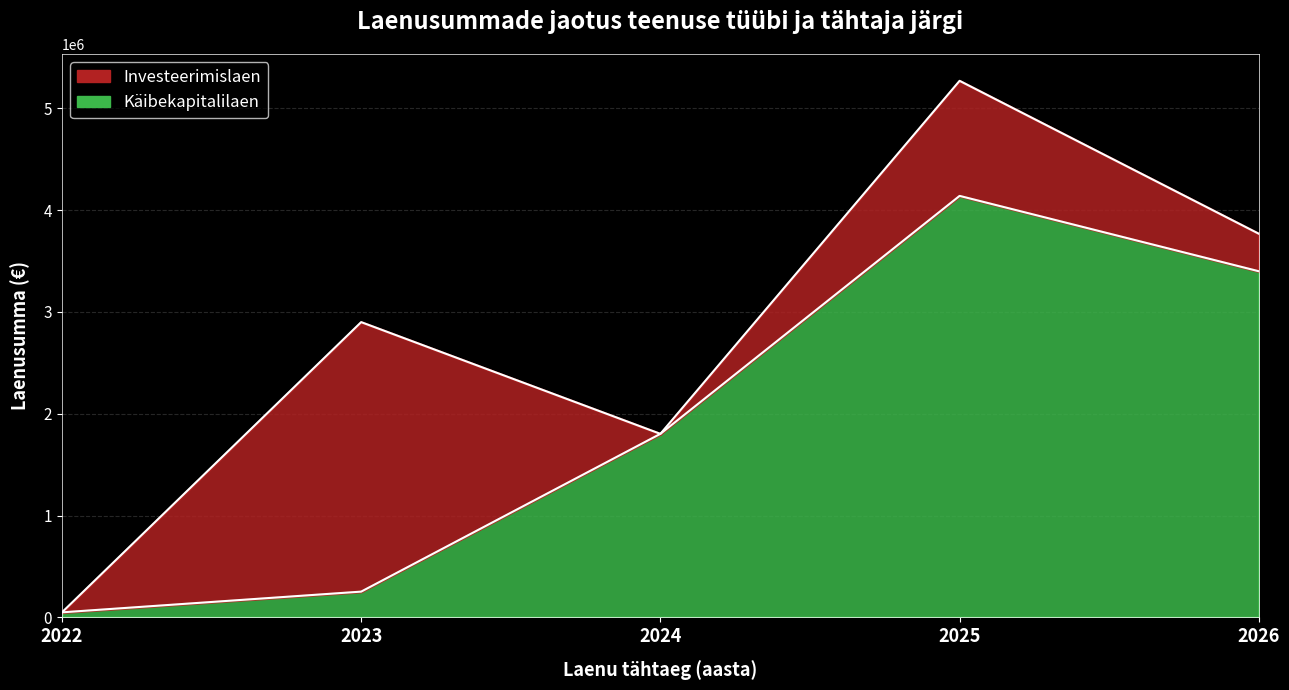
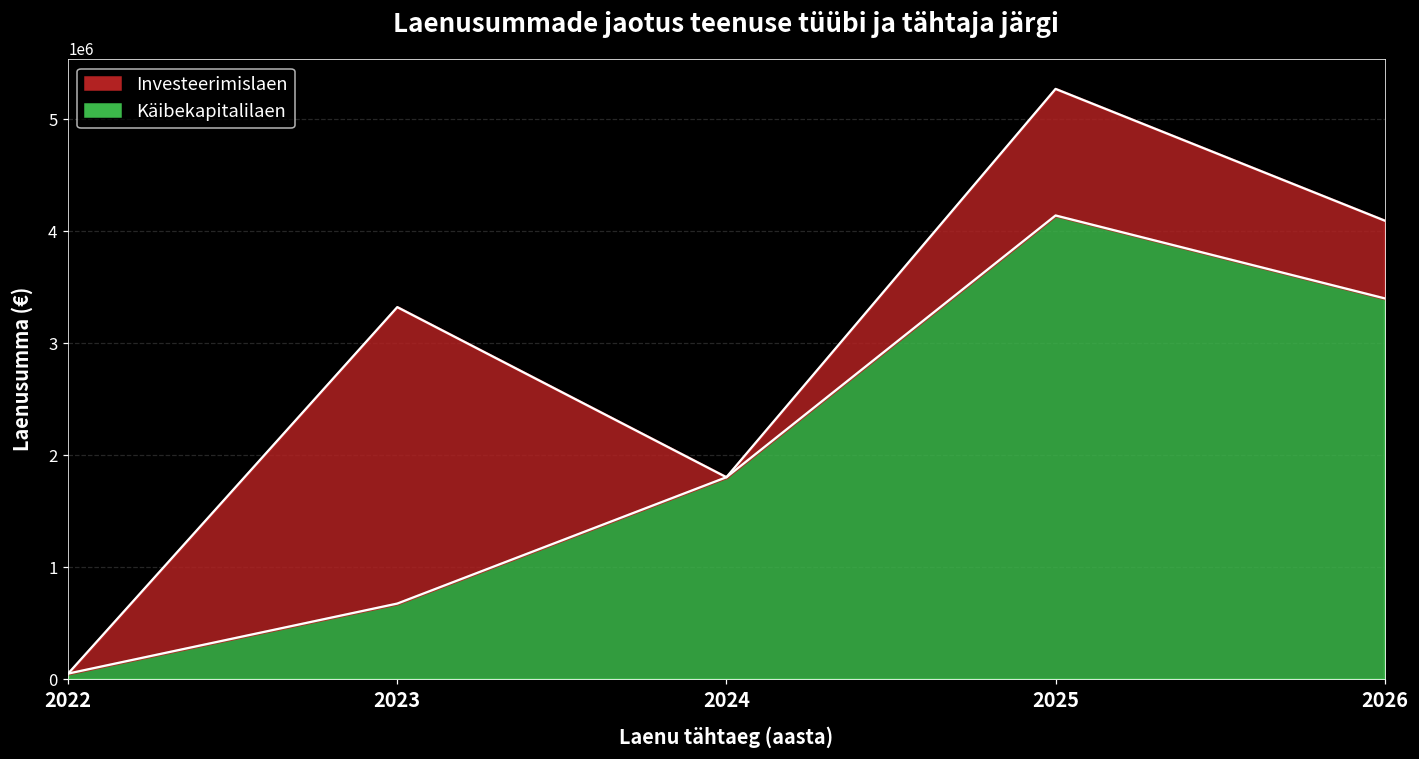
  {
    "Käibekapitalilaen": {
-     "2023": 250000,
+     "2023": 680000,
      "2025": 4140000,
      "2026": 3400000
    },
    "Investeerimislaen": {
      "2023": 2650000,
      "2025": 1130000,
-     "2026": 370000
+     "2026": 690000
    }
  }
